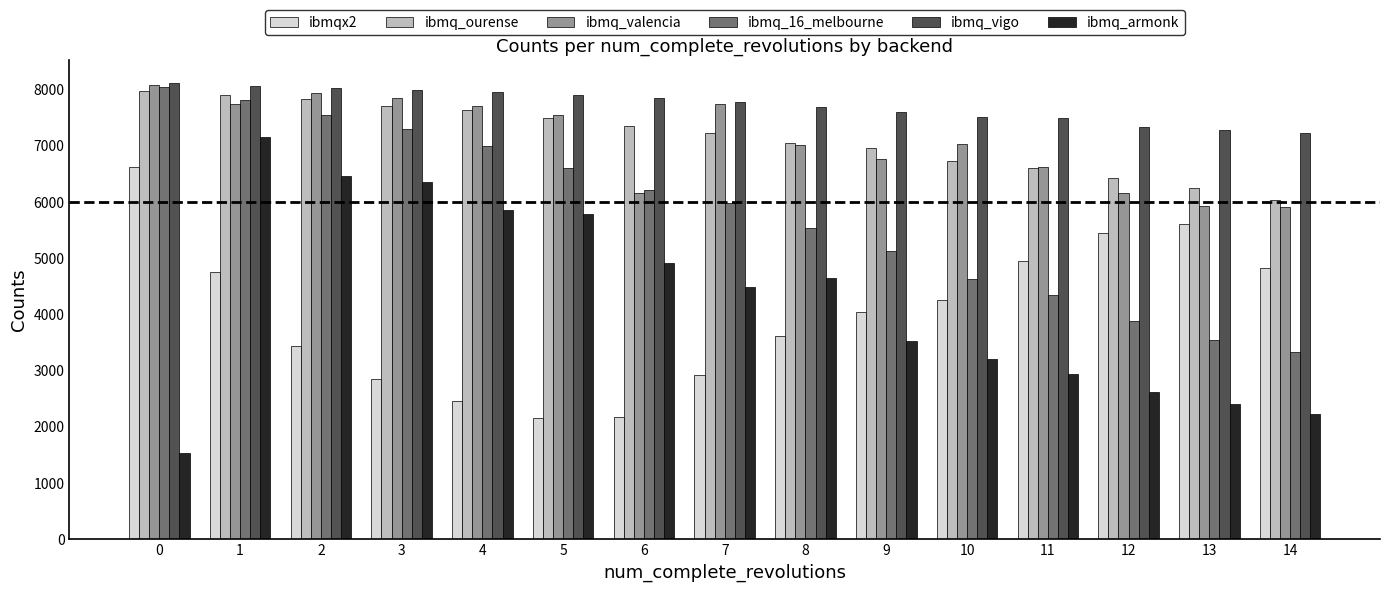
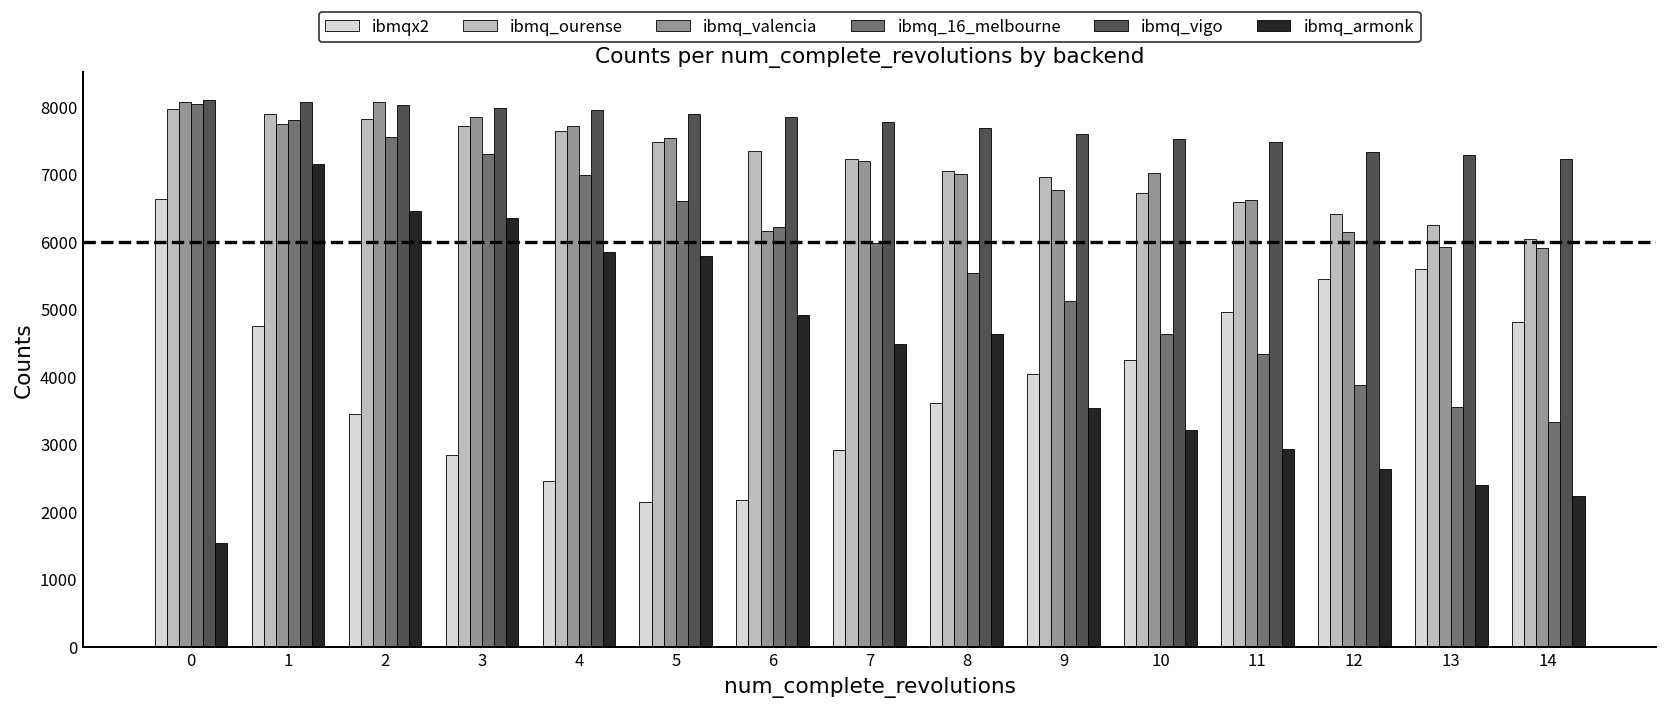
  {
    "ibmq_valencia": {
      "0": 8100,
      "1": 7800,
-     "2": 7900,
+     "2": 8100,
      "3": 7900,
      "4": 7700,
      "5": 7500,
      "6": 6200,
-     "7": 7800,
+     "7": 7200,
      "8": 7000,
      "9": 6800,
      "10": 7000,
      "11": 6600,
      "12": 6200,
      "13": 5900,
      "14": 5900
    },
    "ibmq_armonk": {
      "0": 1500,
      "1": 7100,
      "2": 6500,
      "3": 6400,
      "4": 5900,
      "5": 5800,
      "6": 4900,
      "7": 4500,
      "8": 4600,
      "9": 3500,
      "10": 3200,
      "11": 2900,
      "12": 2600,
      "13": 2400,
      "14": 2200
    }
  }
